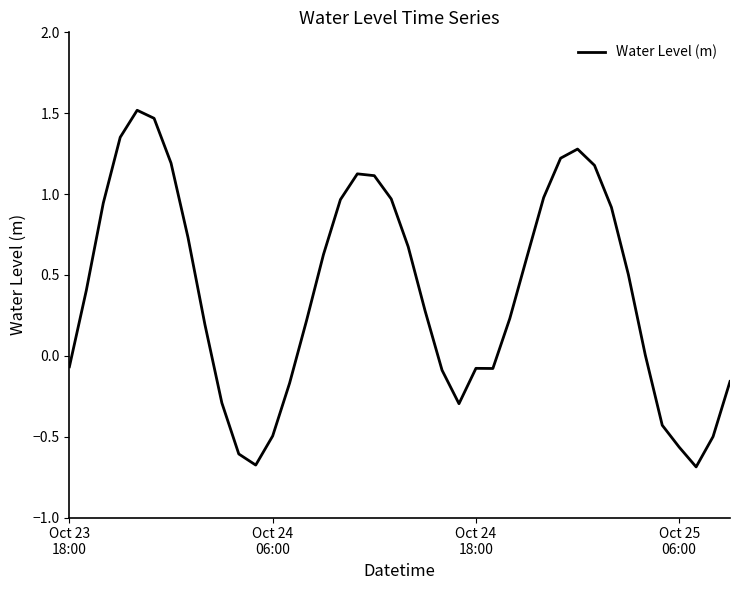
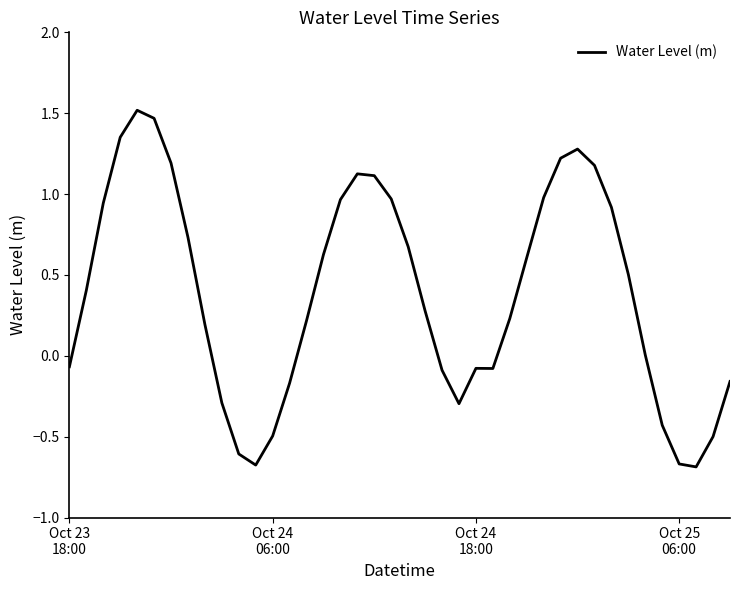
  {
    "Oct 23 18:00": -0.07,
    "Oct 24 06:00": -0.50,
    "Oct 24 18:00": -0.08,
-   "Oct 25 06:00": -0.56
+   "Oct 25 06:00": -0.67
  }
